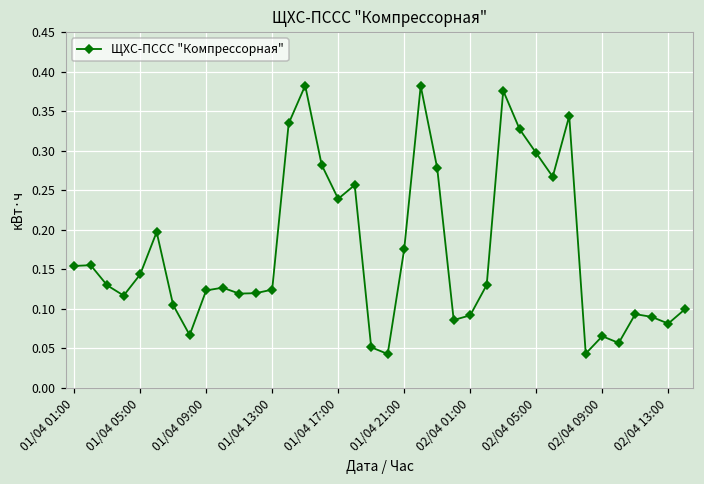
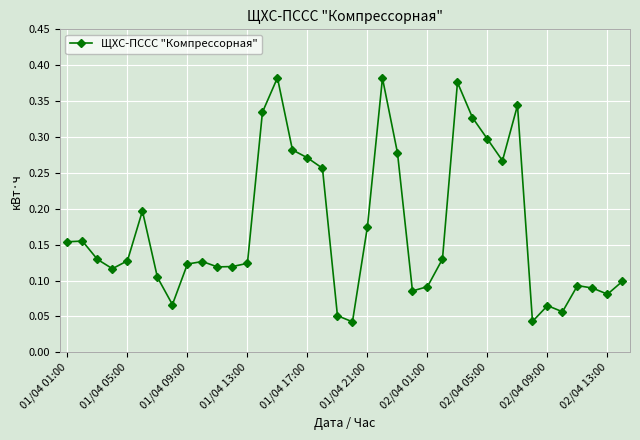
  {
    "01/04 01:00": 0.15,
-   "01/04 05:00": 0.14,
+   "01/04 05:00": 0.13,
    "01/04 09:00": 0.12,
    "01/04 13:00": 0.12,
-   "01/04 17:00": 0.24,
+   "01/04 17:00": 0.27,
    "01/04 21:00": 0.18,
    "02/04 01:00": 0.09,
    "02/04 05:00": 0.30,
    "02/04 09:00": 0.07,
    "02/04 13:00": 0.08
  }
